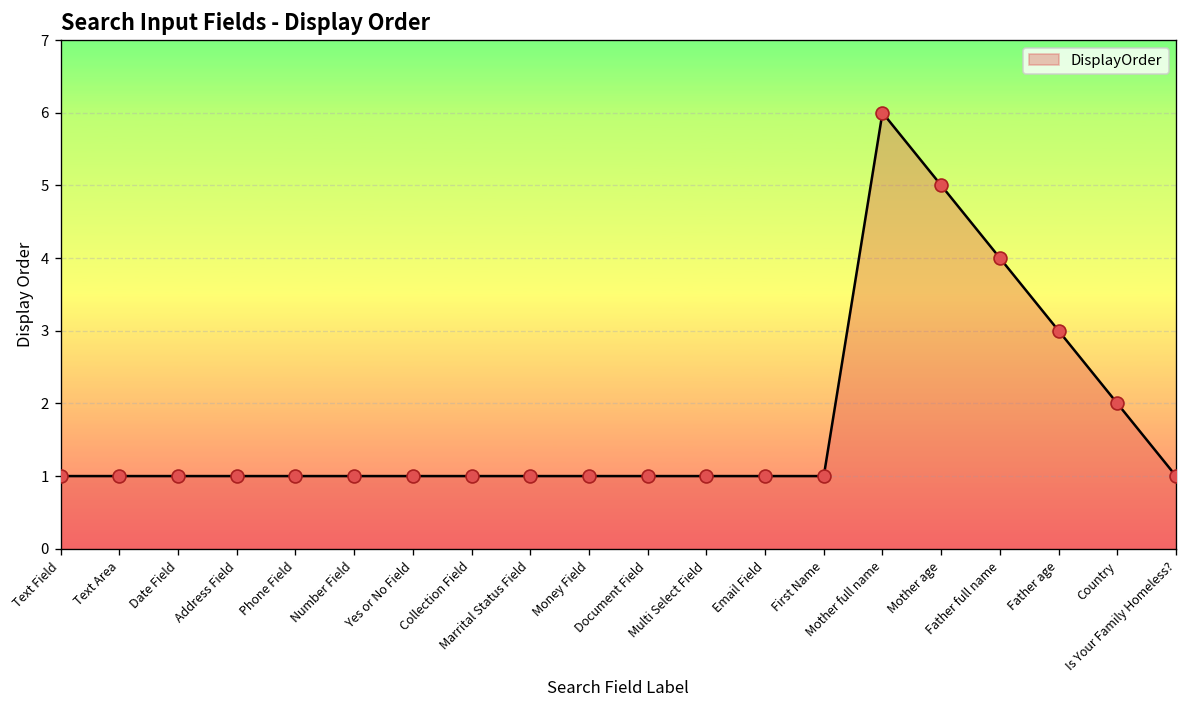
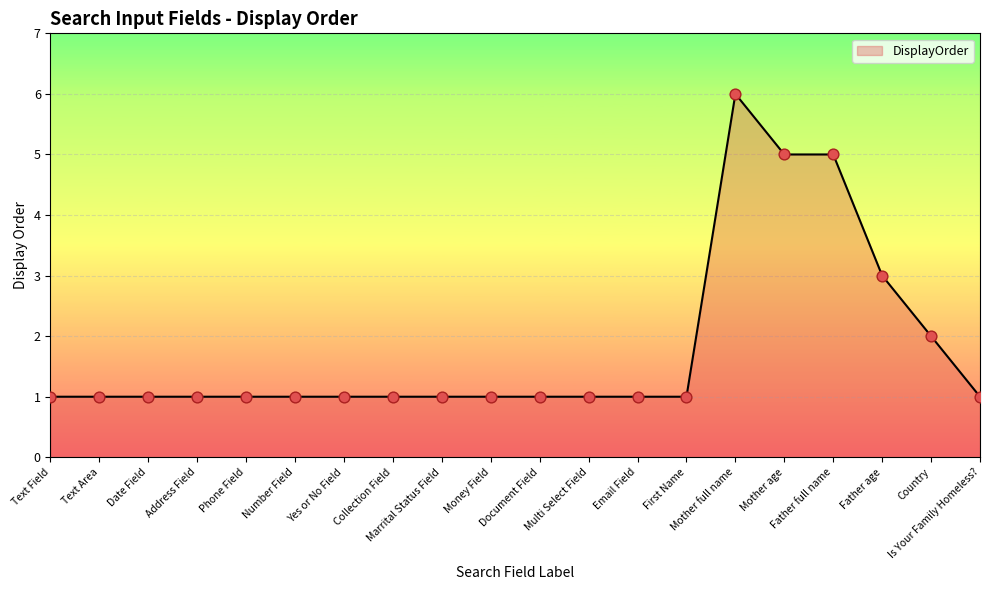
  {
    "Text Field": 1,
    "Text Area": 1,
    "Date Field": 1,
    "Address Field": 1,
    "Phone Field": 1,
    "Number Field": 1,
    "Yes or No Field": 1,
    "Collection Field": 1,
    "Marrital Status Field": 1,
    "Money Field": 1,
    "Document Field": 1,
    "Multi Select Field": 1,
    "Email Field": 1,
    "First Name": 1,
    "Mother full name": 6,
    "Mother age": 5,
-   "Father full name": 4,
+   "Father full name": 5,
    "Father age": 3,
    "Country": 2,
    "Is Your Family Homeless?": 1
  }
